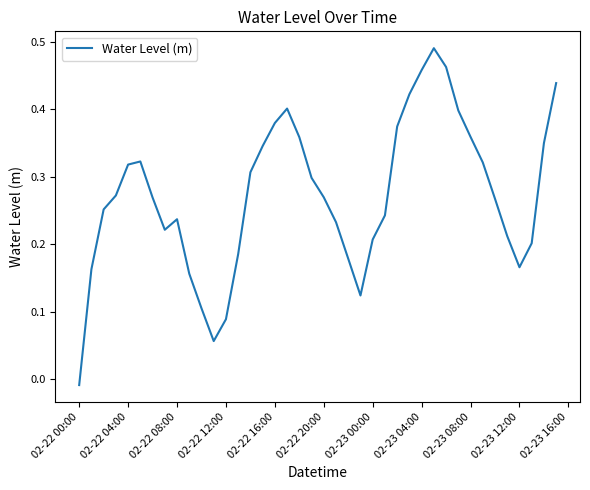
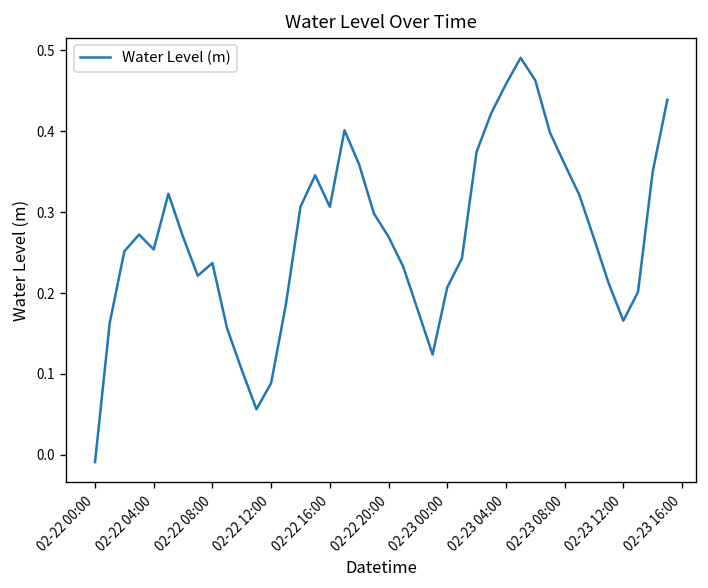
  {
    "02-22 00:00": -0.01,
-   "02-22 04:00": 0.32,
+   "02-22 04:00": 0.25,
    "02-22 08:00": 0.24,
    "02-22 12:00": 0.09,
-   "02-22 16:00": 0.38,
+   "02-22 16:00": 0.31,
    "02-22 20:00": 0.27,
    "02-23 00:00": 0.21,
    "02-23 04:00": 0.46,
    "02-23 08:00": 0.36,
    "02-23 12:00": 0.17
  }
